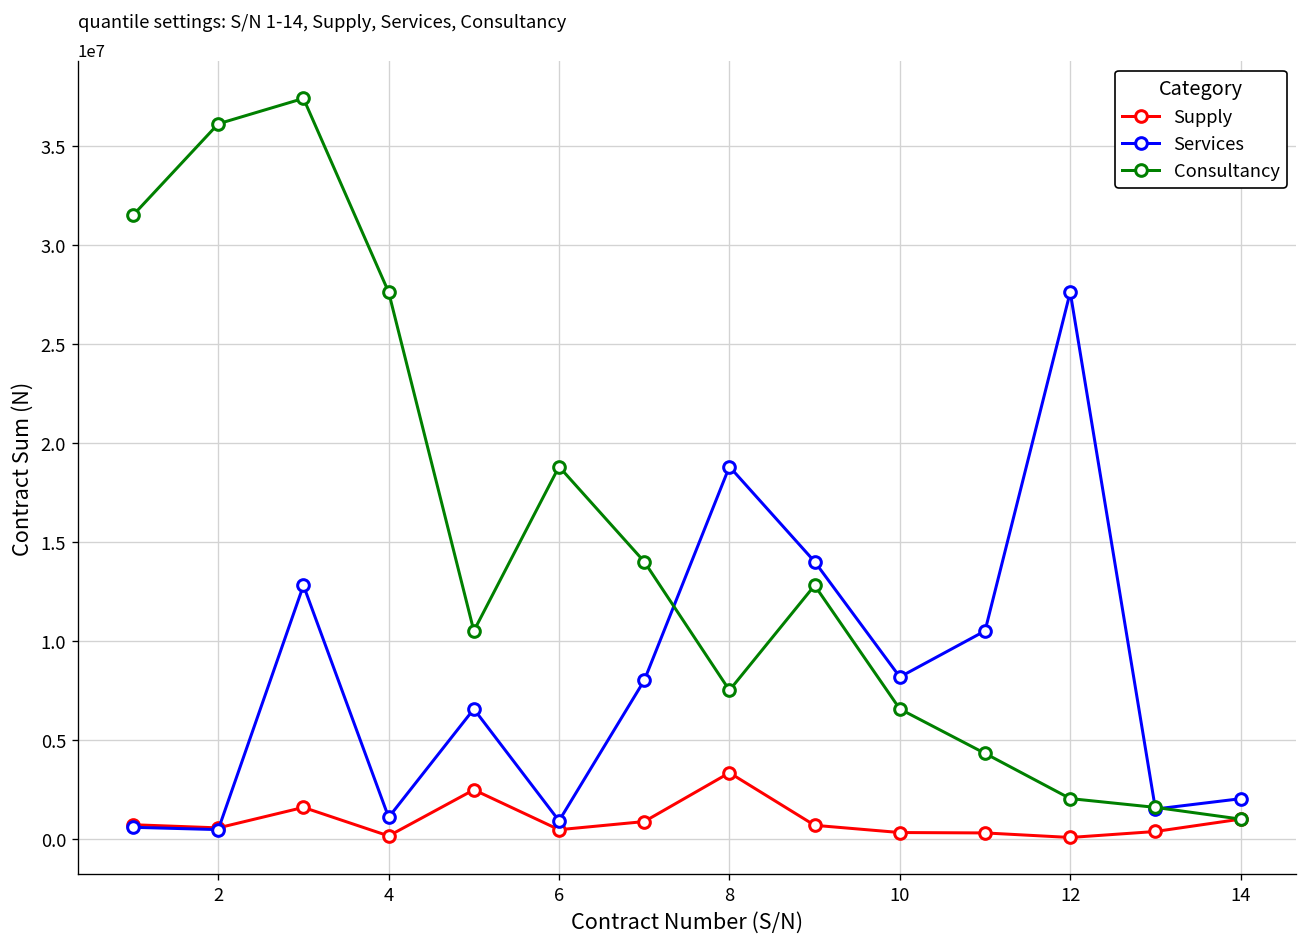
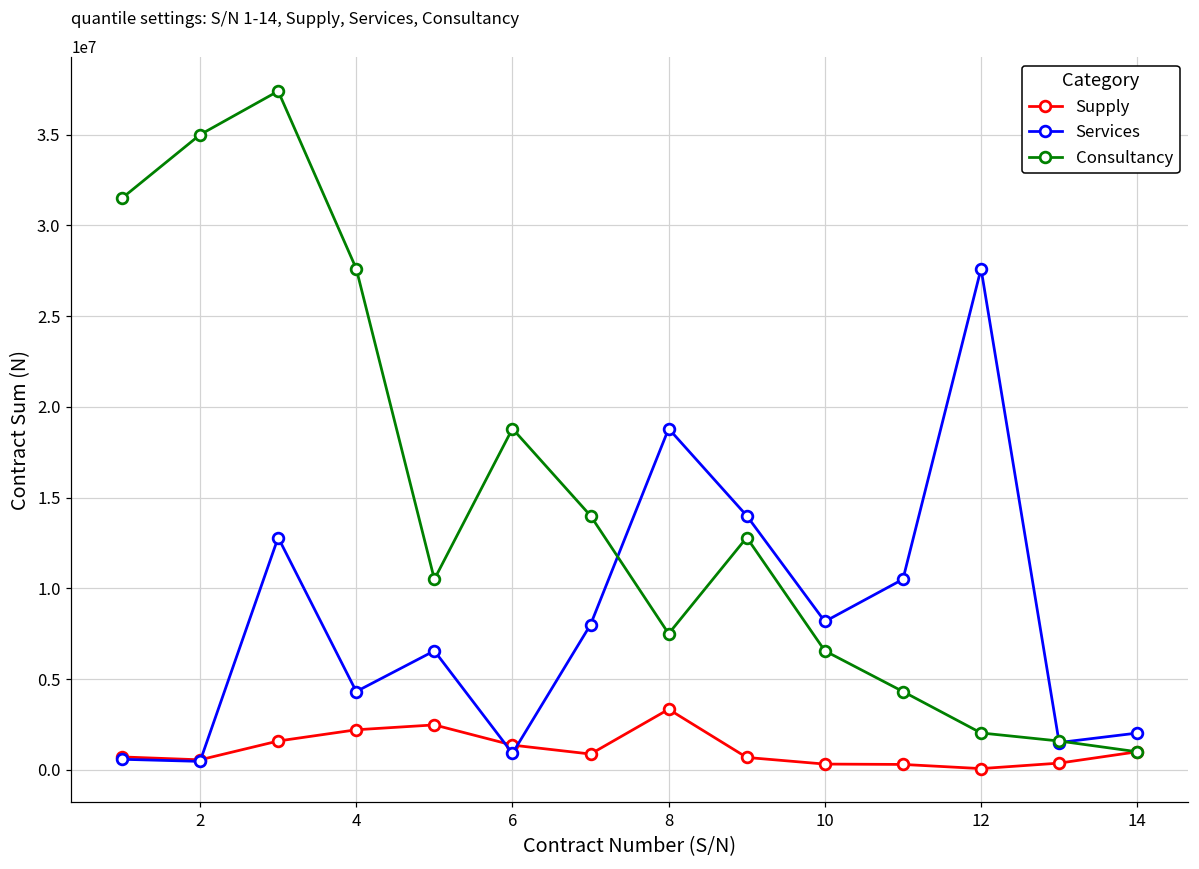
  {
    "Supply": {
-     "4": 100000,
-     "6": 500000,
+     "4": 2200000,
+     "6": 1400000,
      "8": 3300000,
      "10": 300000,
      "12": 100000
    },
    "Services": {
-     "4": 1100000,
+     "4": 4300000,
      "6": 900000,
      "8": 18800000,
      "10": 8200000,
      "12": 27600000,
      "14": 2000000
    },
    "Consultancy": {
-     "2": 36100000,
+     "2": 35000000,
      "4": 27600000,
      "6": 18800000,
      "8": 7500000,
      "10": 6600000,
      "12": 2000000
    }
  }
